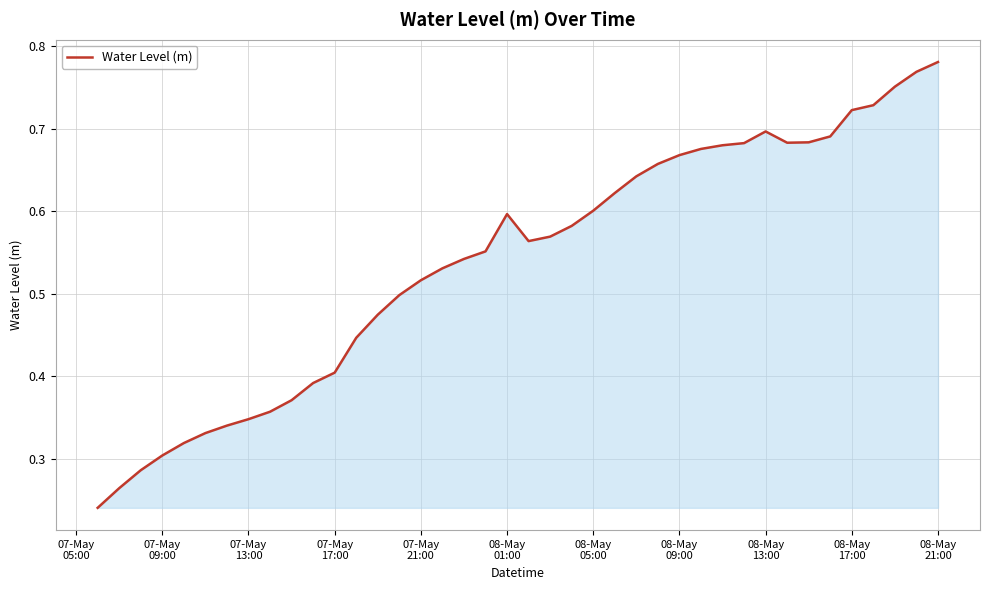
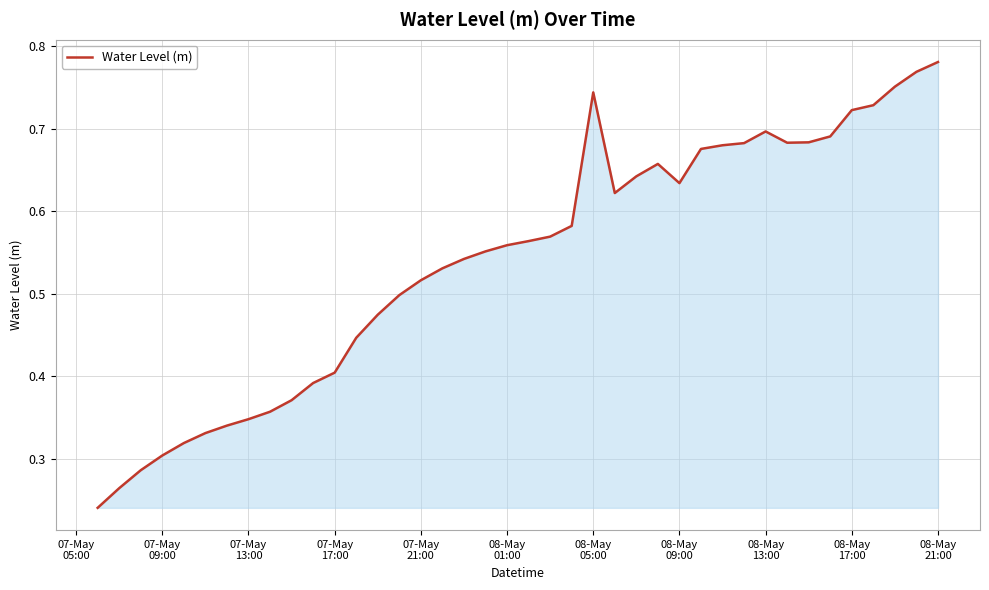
  {
    "07-May 09:00": 0.30,
    "07-May 13:00": 0.35,
    "07-May 17:00": 0.40,
    "07-May 21:00": 0.52,
-   "08-May 01:00": 0.60,
-   "08-May 05:00": 0.60,
-   "08-May 09:00": 0.67,
+   "08-May 01:00": 0.56,
+   "08-May 05:00": 0.74,
+   "08-May 09:00": 0.63,
    "08-May 13:00": 0.70,
    "08-May 17:00": 0.72,
    "08-May 21:00": 0.78
  }
